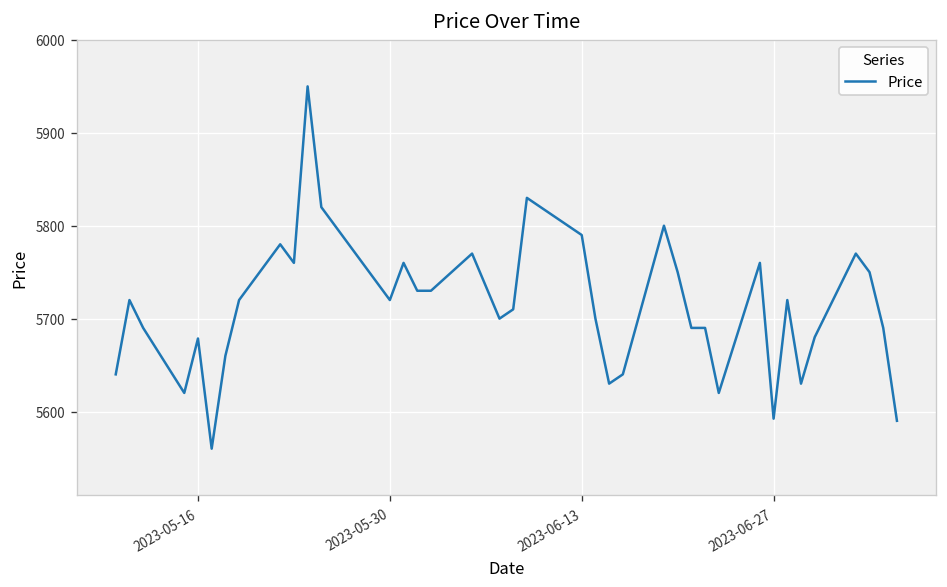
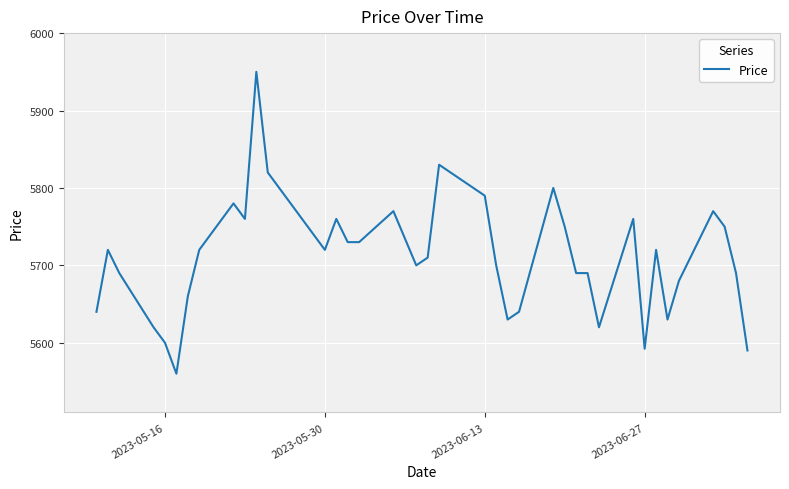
  {
-   "2023-05-16": 5680,
+   "2023-05-16": 5600,
    "2023-05-30": 5720,
    "2023-06-13": 5790,
    "2023-06-27": 5590
  }
